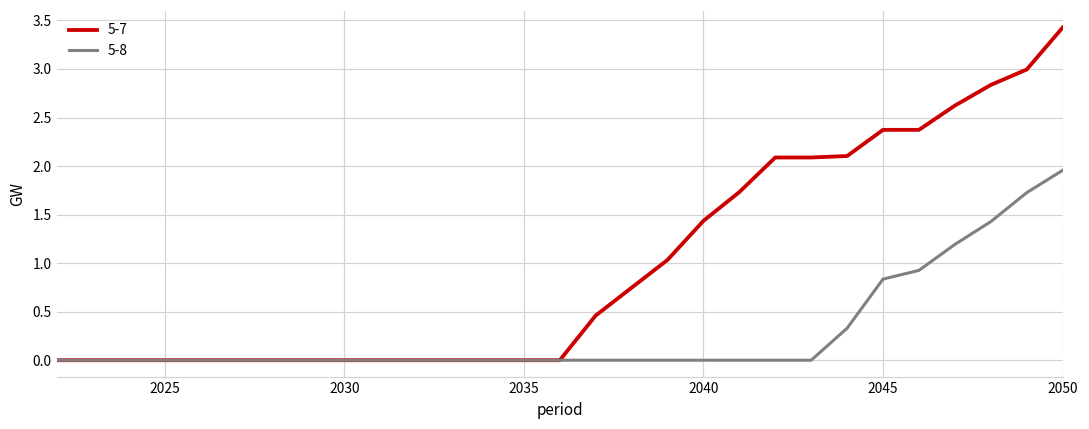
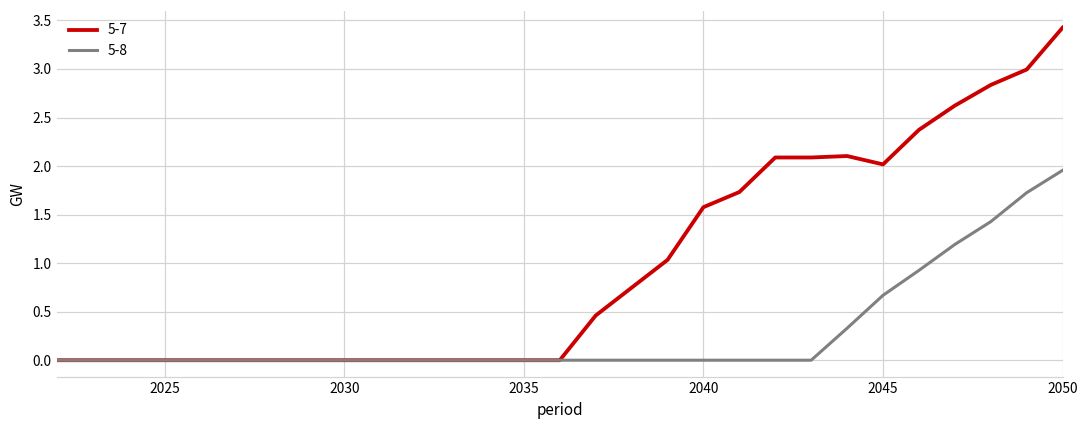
  {
    "5-7": {
-     "2040": 1.4,
-     "2045": 2.4,
+     "2040": 1.6,
+     "2045": 2.0,
      "2050": 3.4
    },
    "5-8": {
      "2040": 0.0,
-     "2045": 0.8,
+     "2045": 0.7,
      "2050": 2.0
    }
  }
